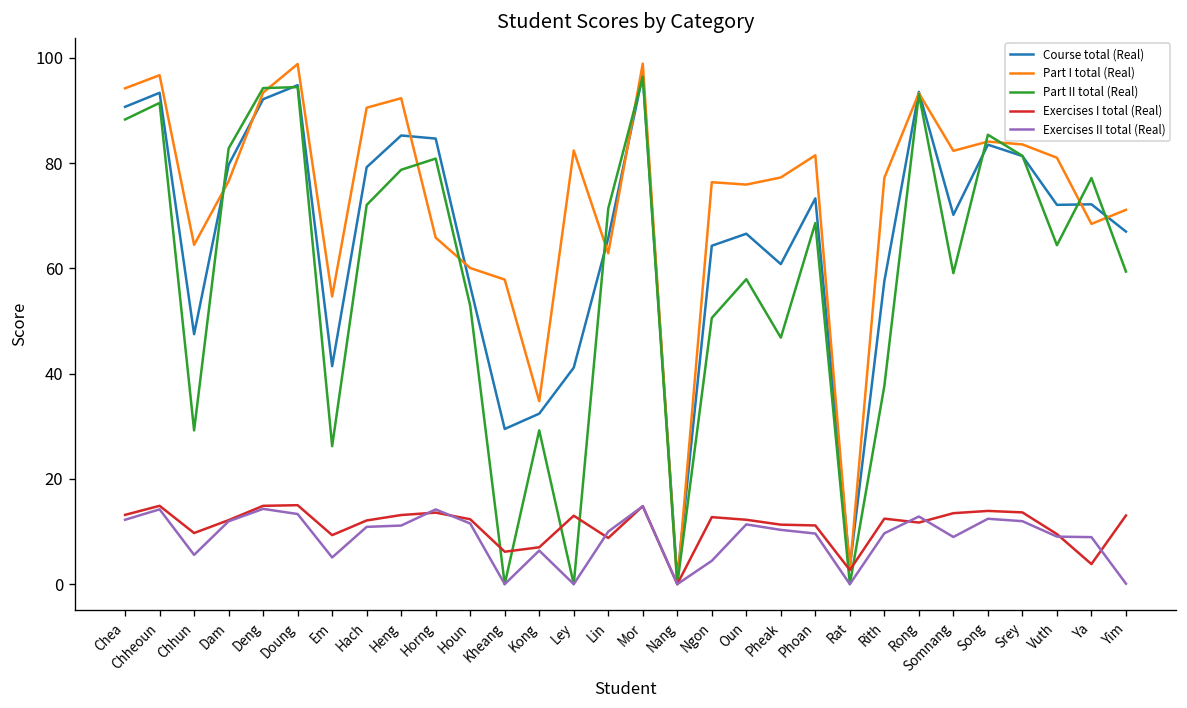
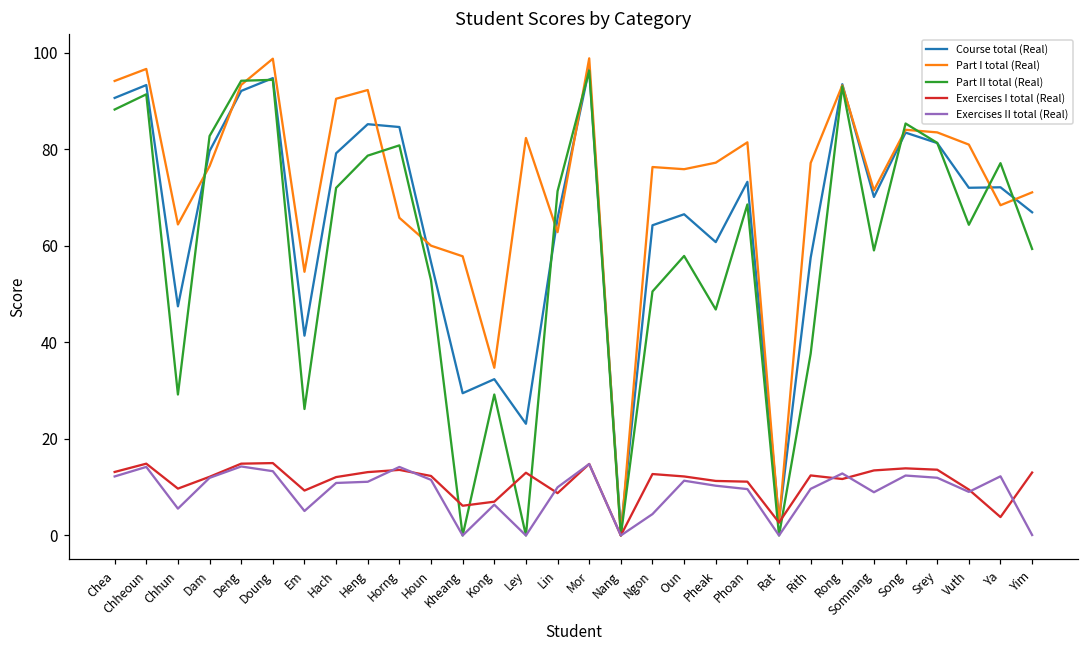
  {
    "Course total (Real)": {
      "Chea": 91,
      "Chheoun": 93,
      "Chhun": 47,
      "Dam": 80,
      "Deng": 92,
      "Em": 41,
      "Hach": 79,
      "Heng": 85,
      "Horng": 85,
      "Houn": 57,
      "Kheang": 29,
      "Kong": 32,
-     "Ley": 41,
+     "Ley": 23,
      "Lin": 66,
      "Nang": 1,
      "Ngon": 64,
      "Oun": 67,
      "Pheak": 61,
      "Phoan": 73,
      "Rat": 3,
      "Rith": 58,
      "Somnang": 70,
      "Song": 83,
      "Vuth": 72,
      "Ya": 72,
      "Yim": 67
    },
    "Part I total (Real)": {
      "Chea": 94,
      "Chheoun": 97,
      "Chhun": 64,
      "Dam": 77,
      "Deng": 93,
      "Doung": 99,
      "Em": 55,
      "Hach": 91,
      "Heng": 92,
      "Horng": 66,
      "Houn": 60,
      "Kheang": 58,
      "Kong": 35,
      "Ley": 82,
      "Lin": 63,
      "Mor": 99,
      "Ngon": 76,
      "Oun": 76,
      "Pheak": 77,
      "Phoan": 81,
      "Rith": 77,
-     "Somnang": 82,
+     "Somnang": 72,
      "Song": 84,
      "Srey": 84,
      "Vuth": 81,
      "Ya": 68,
      "Yim": 71
    },
    "Part II total (Real)": {
      "Chea": 88,
      "Chheoun": 91,
      "Chhun": 29,
      "Dam": 83,
      "Deng": 94,
      "Em": 26,
      "Hach": 72,
      "Heng": 79,
      "Horng": 81,
      "Houn": 53,
      "Kong": 29,
      "Lin": 71,
      "Ngon": 51,
      "Oun": 58,
      "Pheak": 47,
      "Phoan": 69,
      "Rith": 38,
      "Somnang": 59,
      "Song": 85,
      "Vuth": 64,
      "Ya": 77,
      "Yim": 59
    },
    "Exercises I total (Real)": {
      "Chea": 13,
      "Chheoun": 15,
      "Chhun": 10,
      "Deng": 15,
      "Doung": 15,
      "Em": 9,
      "Hach": 12,
      "Heng": 13,
      "Horng": 14,
      "Houn": 12,
      "Kheang": 6,
      "Kong": 7,
      "Ley": 13,
      "Lin": 9,
      "Ngon": 13,
      "Oun": 12,
      "Pheak": 11,
      "Phoan": 11,
      "Rith": 12,
      "Rong": 12,
      "Somnang": 13,
      "Song": 14,
      "Srey": 14,
      "Ya": 4,
      "Yim": 13
    },
    "Exercises II total (Real)": {
      "Chea": 12,
      "Chheoun": 14,
      "Chhun": 6,
      "Deng": 14,
      "Doung": 13,
      "Em": 5,
      "Hach": 11,
      "Heng": 11,
      "Horng": 14,
      "Houn": 12,
      "Kong": 6,
      "Lin": 10,
      "Ngon": 4,
      "Oun": 11,
      "Pheak": 10,
      "Phoan": 10,
      "Rith": 10,
      "Rong": 13,
      "Somnang": 9,
      "Song": 12,
      "Srey": 12,
-     "Ya": 9,
+     "Ya": 12,
      "Yim": 0
    }
  }
